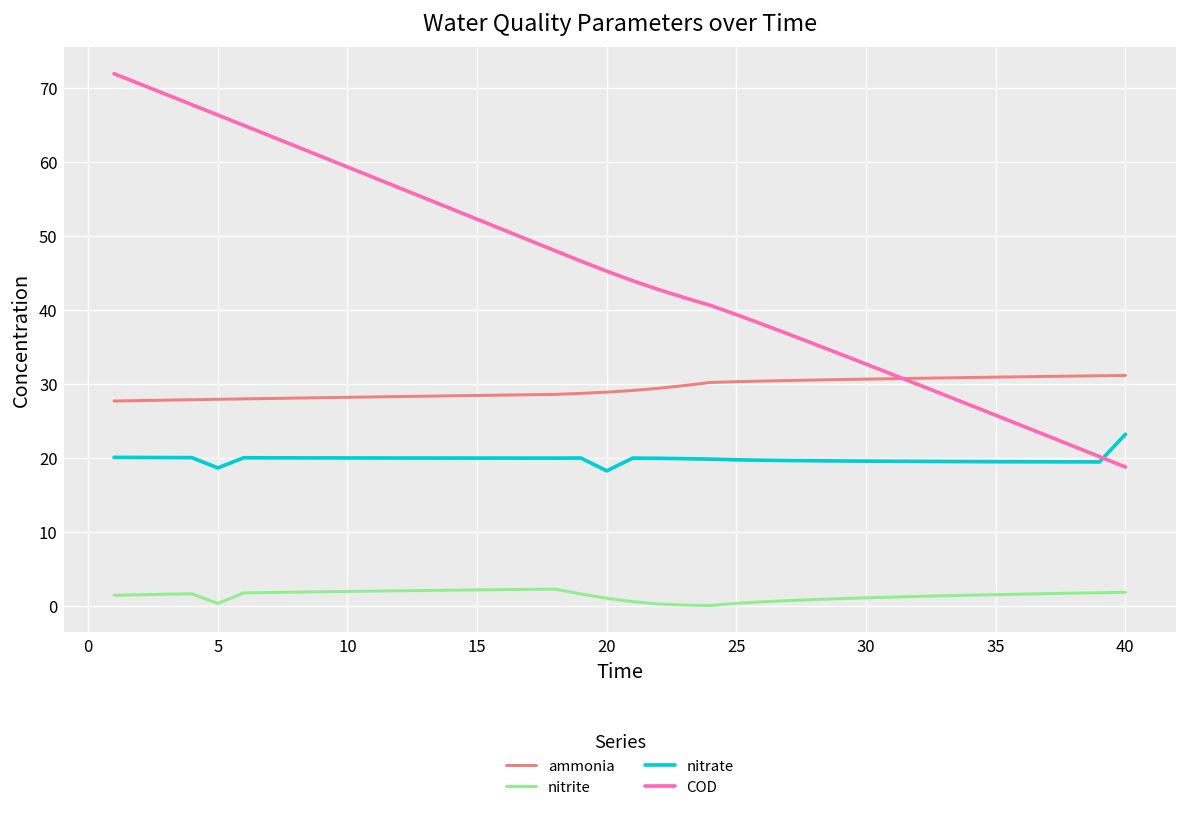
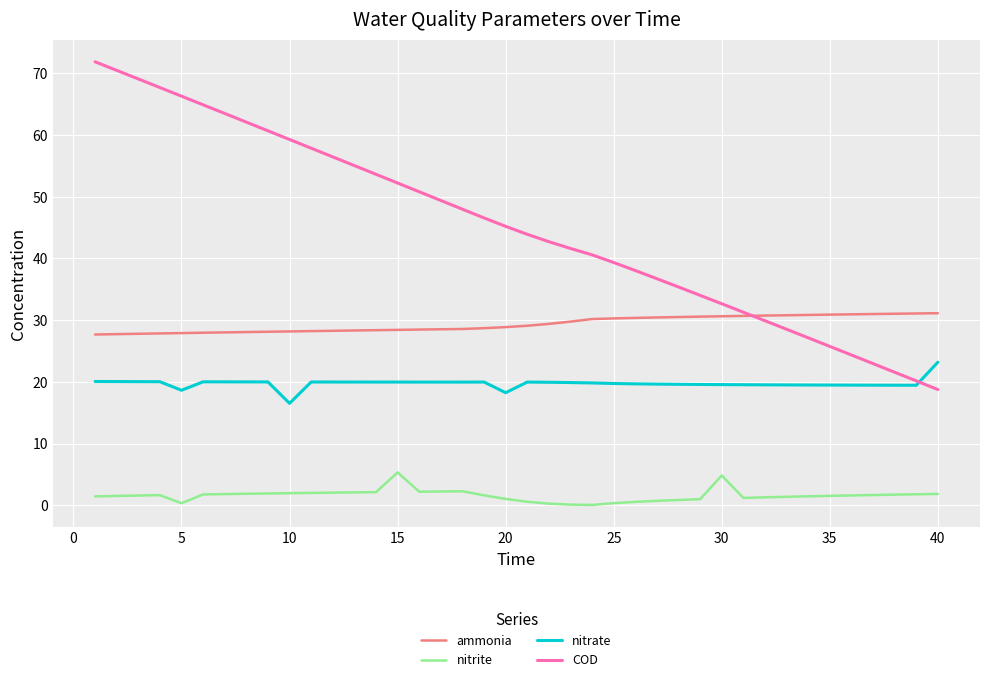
  {
    "nitrite": {
      "5": 0,
      "10": 2,
-     "15": 2,
+     "15": 5,
      "20": 1,
      "25": 0,
-     "30": 1,
+     "30": 5,
      "35": 2,
      "40": 2
    },
    "nitrate": {
      "5": 19,
-     "10": 20,
+     "10": 17,
      "15": 20,
      "20": 18,
      "25": 20,
      "30": 20,
      "35": 19,
      "40": 23
    }
  }
